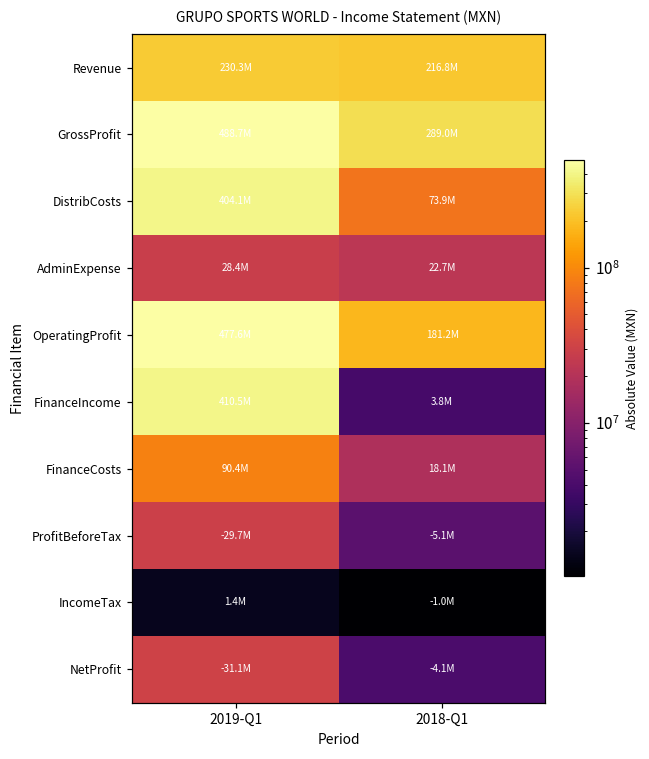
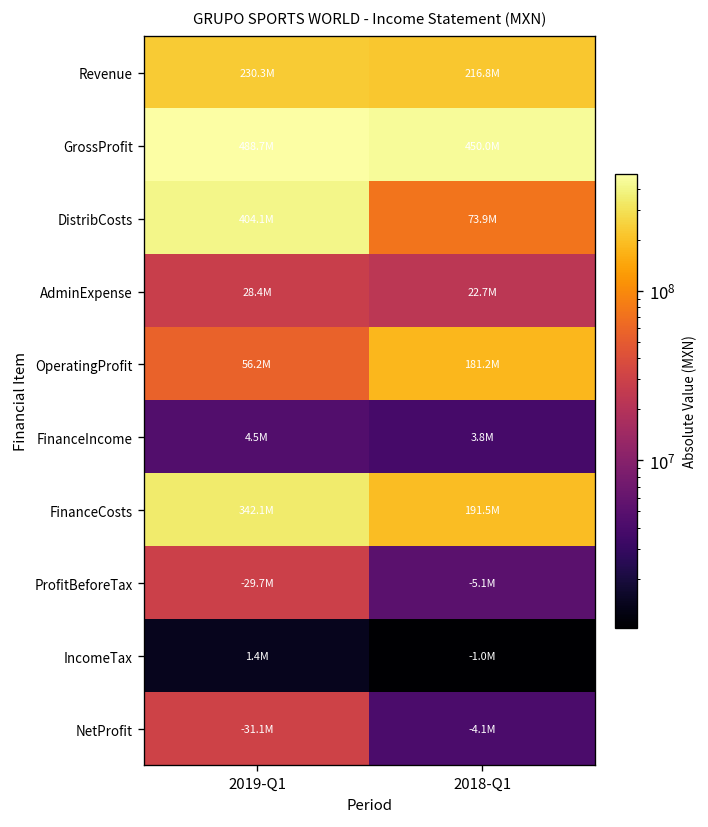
  {
    "Revenue": {
      "2019-Q1": "230.3M",
      "2018-Q1": "216.8M"
    },
    "GrossProfit": {
      "2019-Q1": "488.7M",
-     "2018-Q1": "289.0M"
+     "2018-Q1": "450.0M"
    },
    "DistribCosts": {
      "2019-Q1": "404.1M",
      "2018-Q1": "73.9M"
    },
    "AdminExpense": {
      "2019-Q1": "28.4M",
      "2018-Q1": "22.7M"
    },
    "OperatingProfit": {
-     "2019-Q1": "477.6M",
+     "2019-Q1": "56.2M",
      "2018-Q1": "181.2M"
    },
    "FinanceIncome": {
-     "2019-Q1": "410.5M",
+     "2019-Q1": "4.5M",
      "2018-Q1": "3.8M"
    },
    "FinanceCosts": {
-     "2019-Q1": "90.4M",
-     "2018-Q1": "18.1M"
+     "2019-Q1": "342.1M",
+     "2018-Q1": "191.5M"
    },
    "ProfitBeforeTax": {
      "2019-Q1": "-29.7M",
      "2018-Q1": "-5.1M"
    },
    "IncomeTax": {
      "2019-Q1": "1.4M",
      "2018-Q1": "-1.0M"
    },
    "NetProfit": {
      "2019-Q1": "-31.1M",
      "2018-Q1": "-4.1M"
    }
  }
